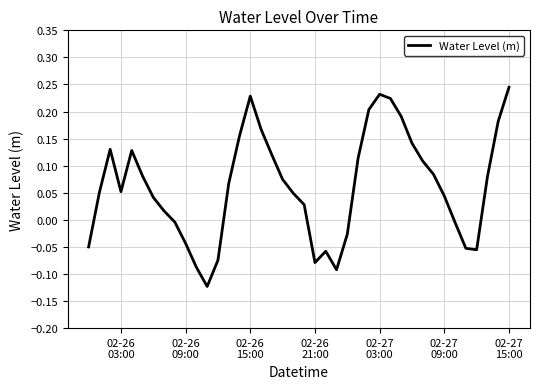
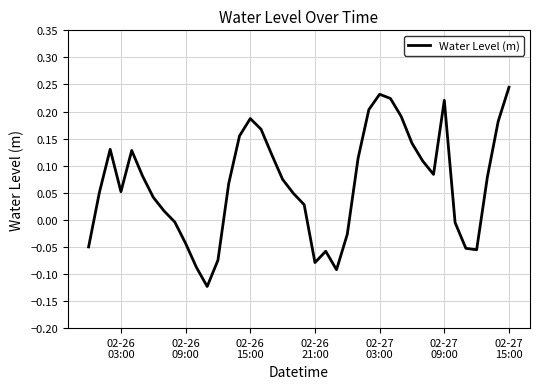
  {
    "02-26 03:00": 0.05,
    "02-26 09:00": -0.04,
-   "02-26 15:00": 0.23,
+   "02-26 15:00": 0.19,
    "02-26 21:00": -0.08,
    "02-27 03:00": 0.23,
-   "02-27 09:00": 0.04,
+   "02-27 09:00": 0.22,
    "02-27 15:00": 0.24
  }
